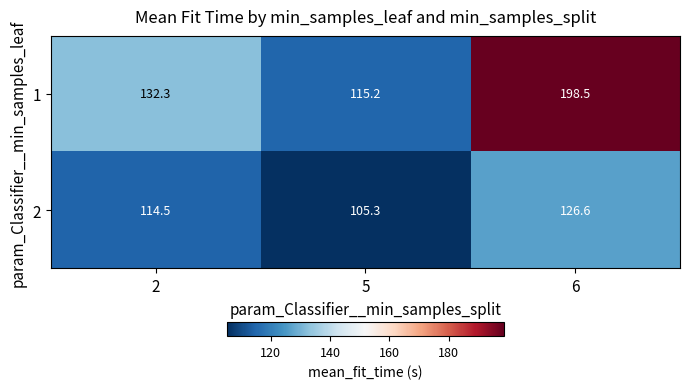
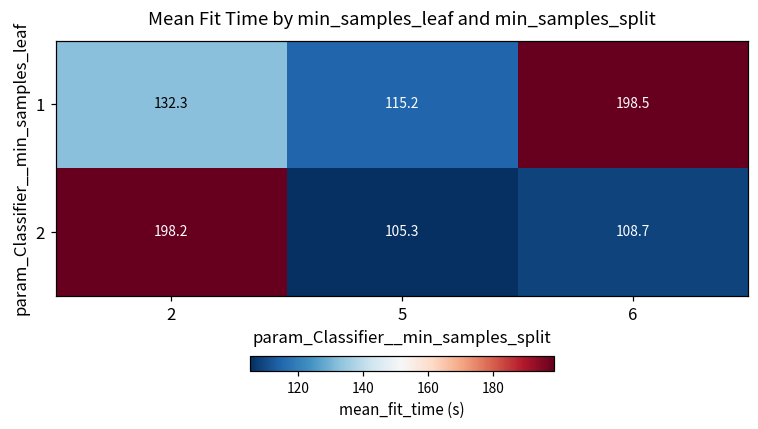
  {
    "1": {
      "2": 132.3,
      "5": 115.2,
      "6": 198.5
    },
    "2": {
-     "2": 114.5,
+     "2": 198.2,
      "5": 105.3,
-     "6": 126.6
+     "6": 108.7
    }
  }
